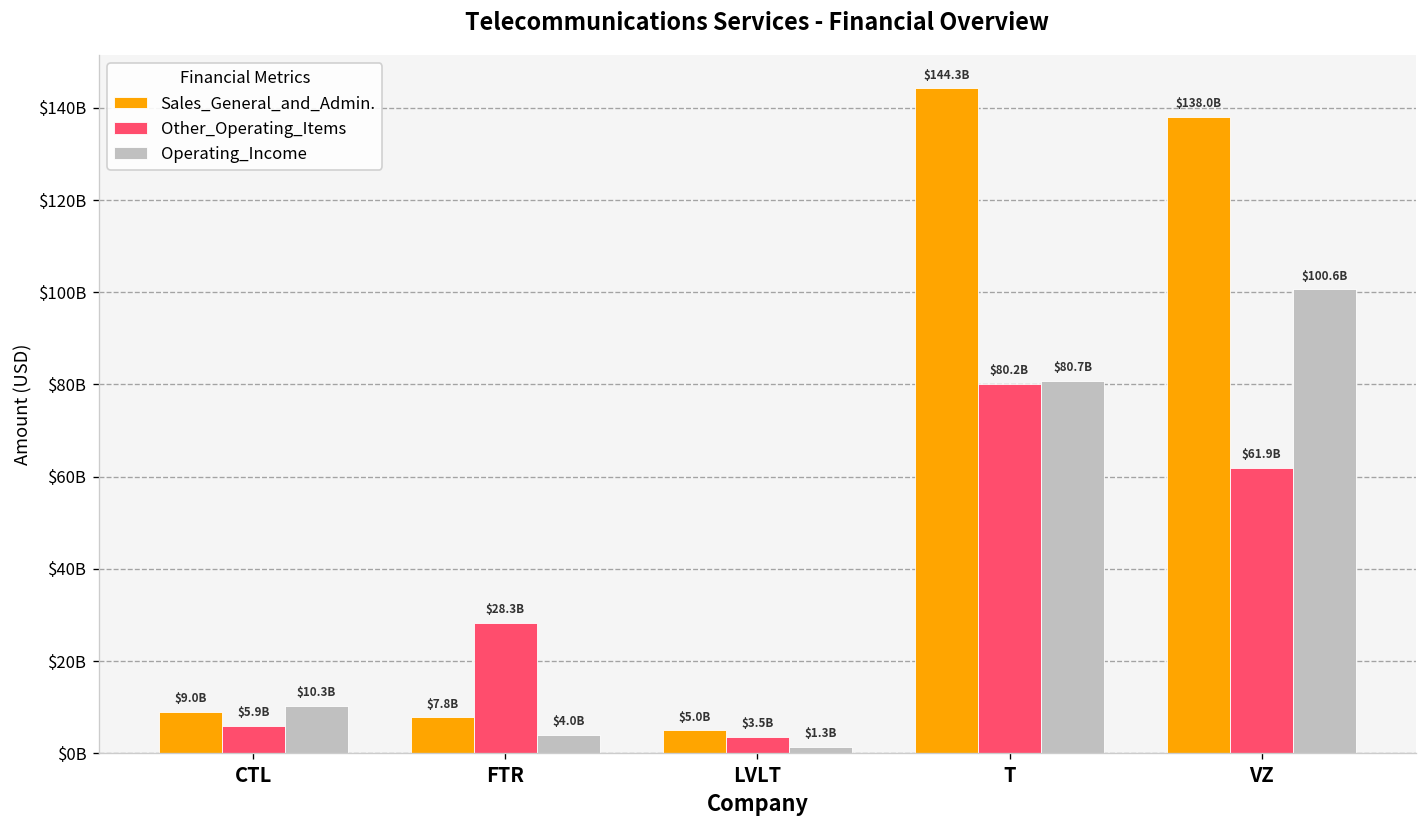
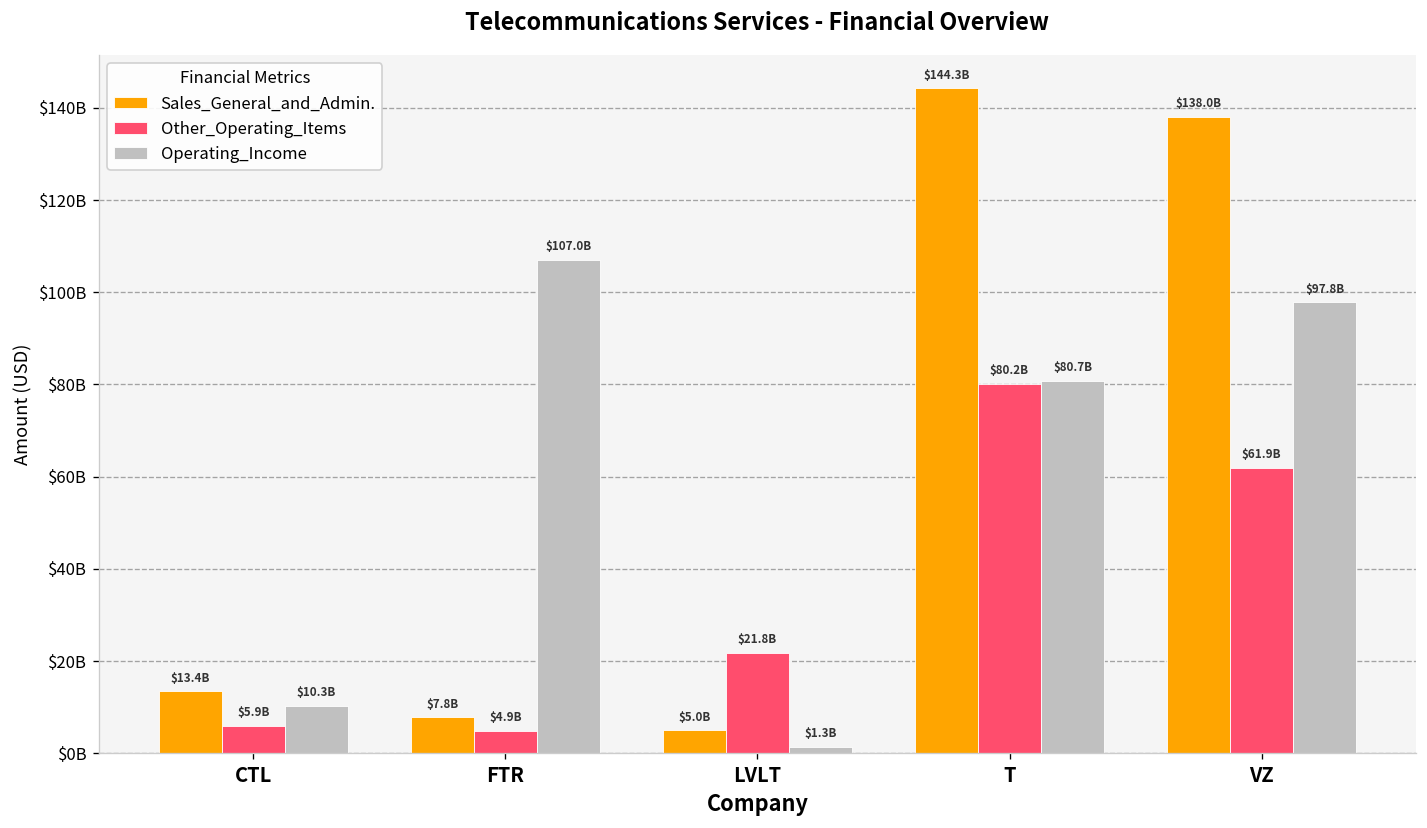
  {
    "Sales_General_and_Admin.": {
-     "CTL": "$9.0B",
+     "CTL": "$13.4B",
      "FTR": "$7.8B",
      "LVLT": "$5.0B",
      "T": "$144.3B",
      "VZ": "$138.0B"
    },
    "Other_Operating_Items": {
      "CTL": "$5.9B",
-     "FTR": "$28.3B",
-     "LVLT": "$3.5B",
+     "FTR": "$4.9B",
+     "LVLT": "$21.8B",
      "T": "$80.2B",
      "VZ": "$61.9B"
    },
    "Operating_Income": {
      "CTL": "$10.3B",
-     "FTR": "$4.0B",
+     "FTR": "$107.0B",
      "LVLT": "$1.3B",
      "T": "$80.7B",
-     "VZ": "$100.6B"
+     "VZ": "$97.8B"
    }
  }
